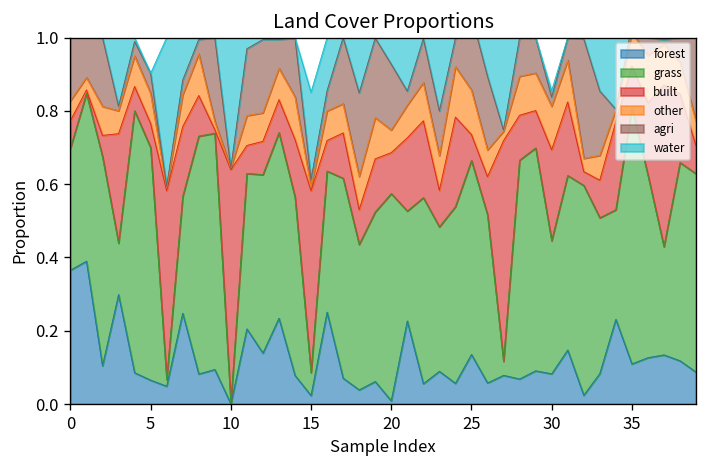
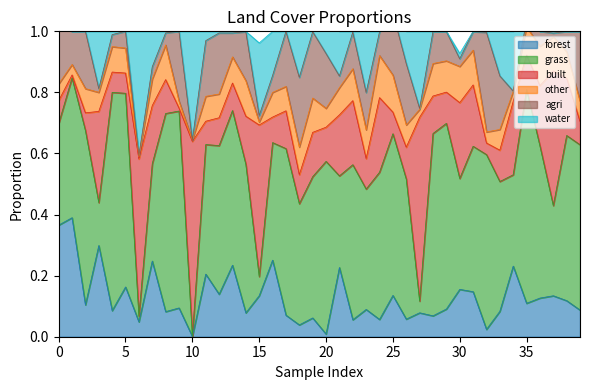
  {
    "forest": {
      "0": 0.37,
-     "5": 0.07,
-     "15": 0.02,
+     "5": 0.16,
+     "15": 0.13,
      "20": 0.01,
      "25": 0.14,
-     "30": 0.08,
+     "30": 0.16,
      "35": 0.11
    },
    "grass": {
      "0": 0.33,
      "5": 0.63,
      "15": 0.06,
      "20": 0.57,
      "25": 0.53,
      "30": 0.36
    },
    "built": {
      "0": 0.08,
      "5": 0.07,
      "15": 0.50,
      "20": 0.11,
      "25": 0.07,
      "30": 0.25
    },
    "other": {
      "0": 0.05,
      "5": 0.08,
      "15": 0.01,
      "20": 0.06,
      "25": 0.12,
      "30": 0.12
    },
    "agri": {
      "15": 0.02,
      "20": 0.18,
      "30": 0.03
    },
    "water": {
      "10": 0.36,
      "15": 0.24,
      "30": 0.02
    }
  }
